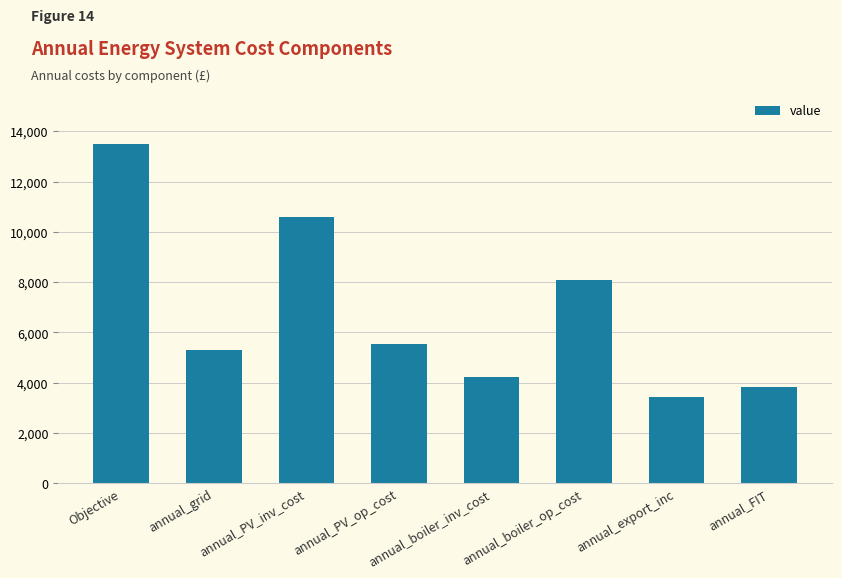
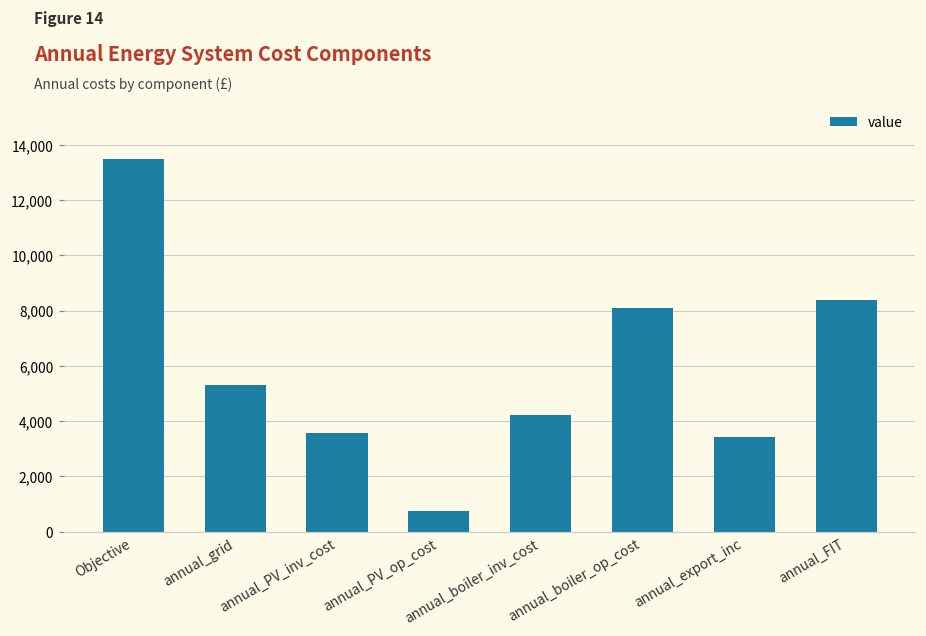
  {
    "Objective": "13,500",
    "annual_grid": "5,300",
-   "annual_PV_inv_cost": "10,600",
-   "annual_PV_op_cost": "5,600",
+   "annual_PV_inv_cost": "3,600",
+   "annual_PV_op_cost": "800",
    "annual_boiler_inv_cost": "4,200",
    "annual_boiler_op_cost": "8,100",
    "annual_export_inc": "3,400",
-   "annual_FIT": "3,800"
+   "annual_FIT": "8,400"
  }
